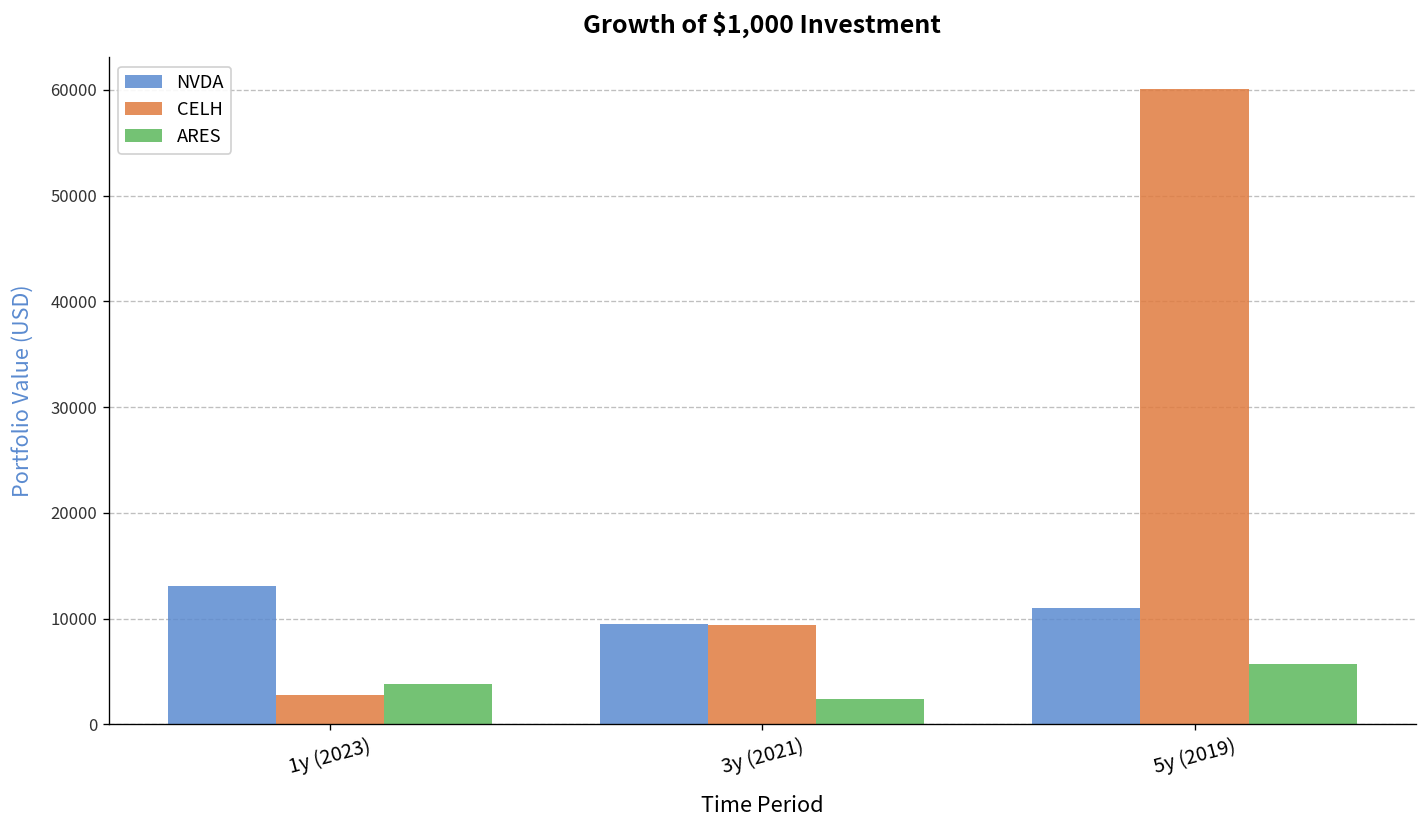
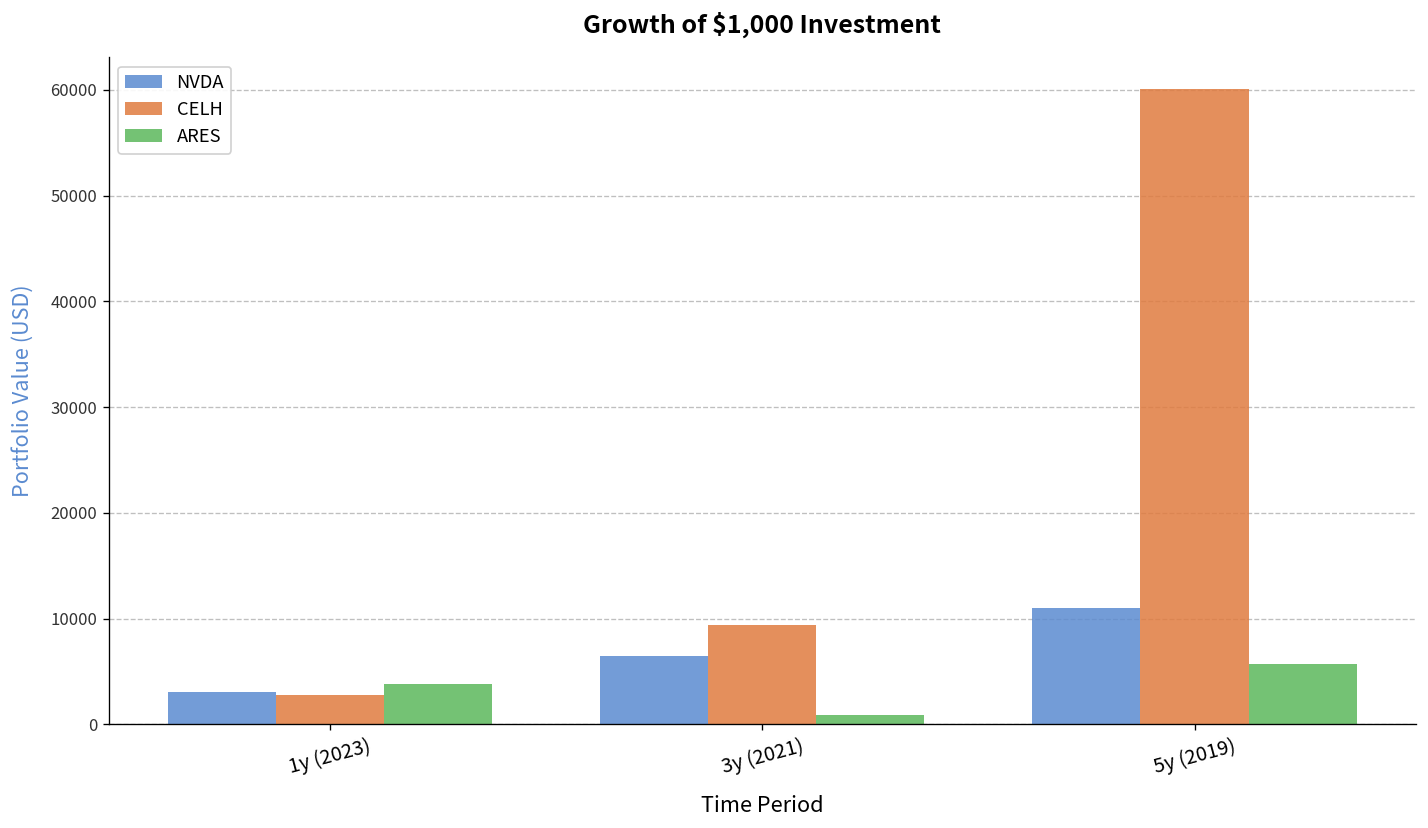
  {
    "NVDA": {
-     "1y (2023)": 13000,
-     "3y (2021)": 10000,
+     "1y (2023)": 3000,
+     "3y (2021)": 6000,
      "5y (2019)": 11000
    },
    "CELH": {
      "1y (2023)": 3000,
      "3y (2021)": 9000,
      "5y (2019)": 60000
    },
    "ARES": {
      "1y (2023)": 4000,
-     "3y (2021)": 2000,
+     "3y (2021)": 1000,
      "5y (2019)": 6000
    }
  }
